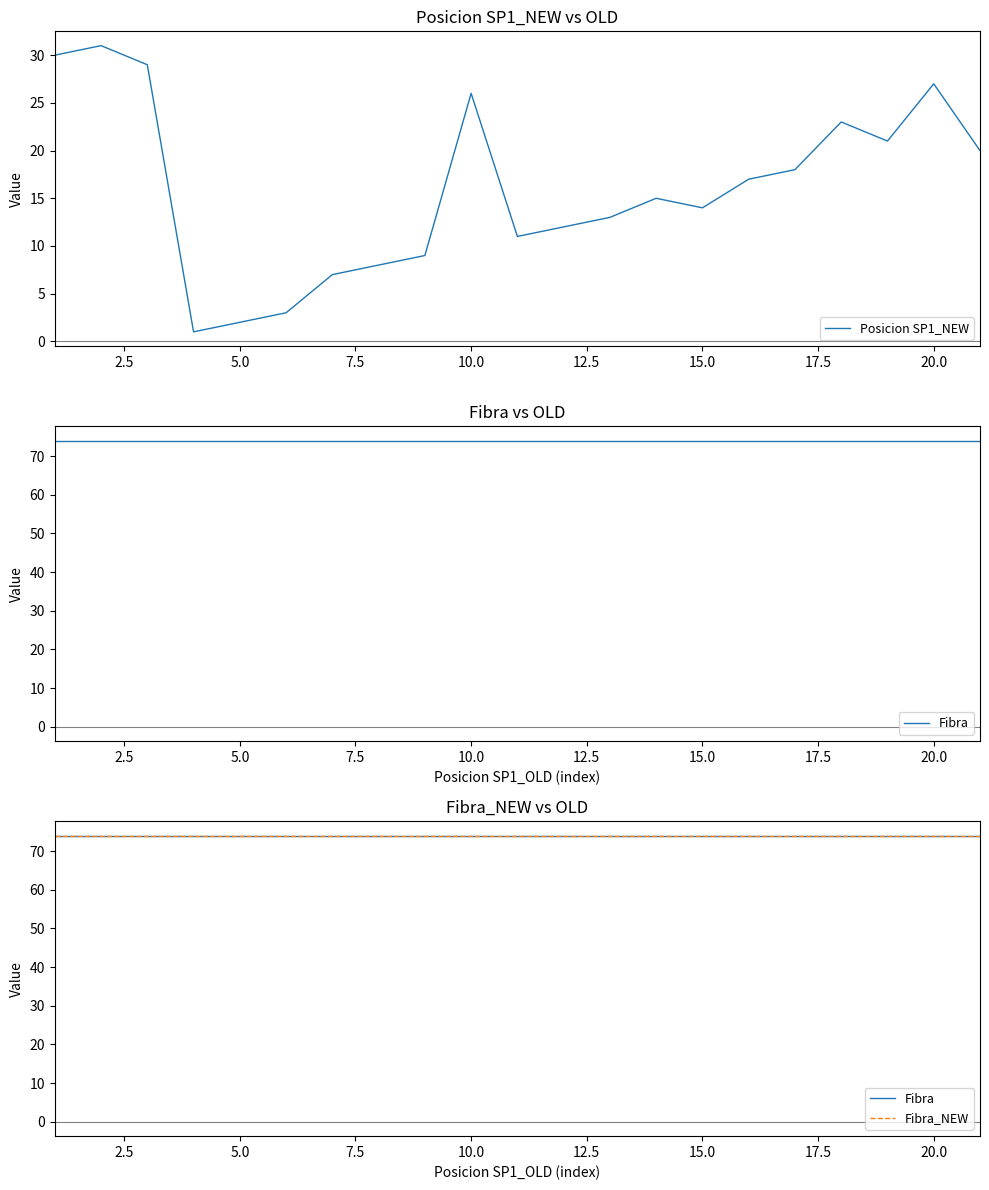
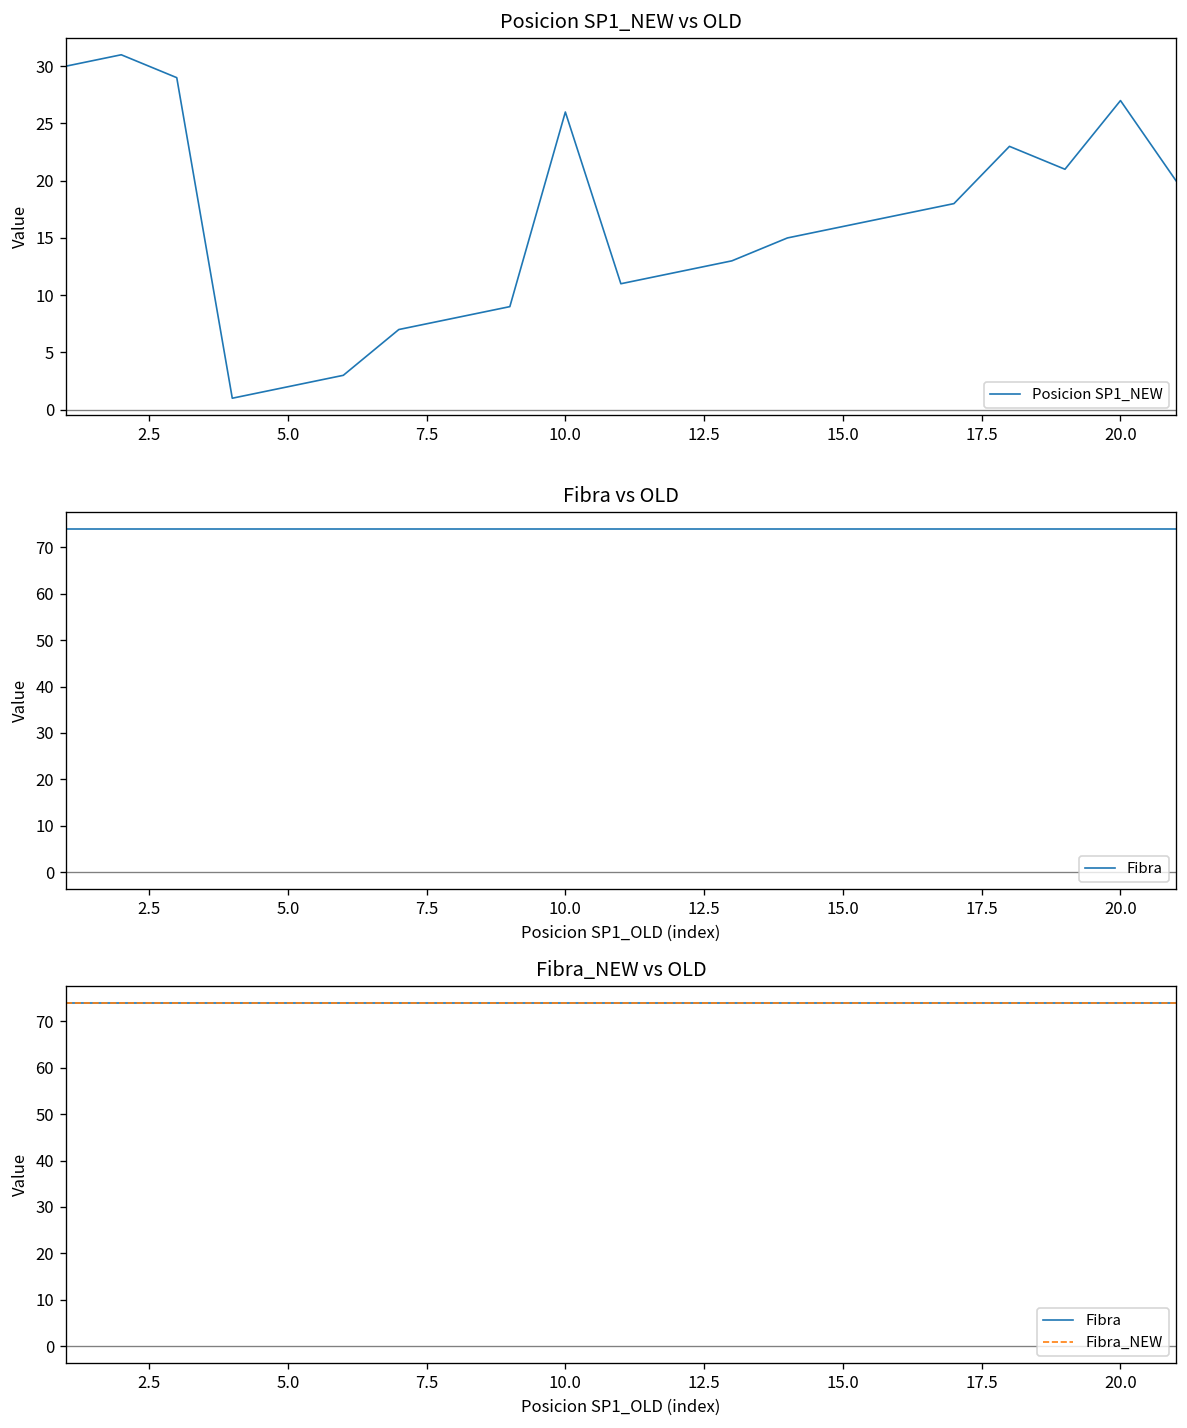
  {
    "Posicion SP1_NEW vs OLD": {
      "5.0": 2,
      "10.0": 26,
-     "15.0": 14,
+     "15.0": 16,
      "20.0": 27
    },
    "Fibra vs OLD": {
      "5.0": 74,
      "10.0": 74,
      "15.0": 74,
      "20.0": 74
    },
    "Fibra_NEW vs OLD": {
      "5.0": 74,
      "10.0": 74,
      "15.0": 74,
      "20.0": 74
    }
  }
